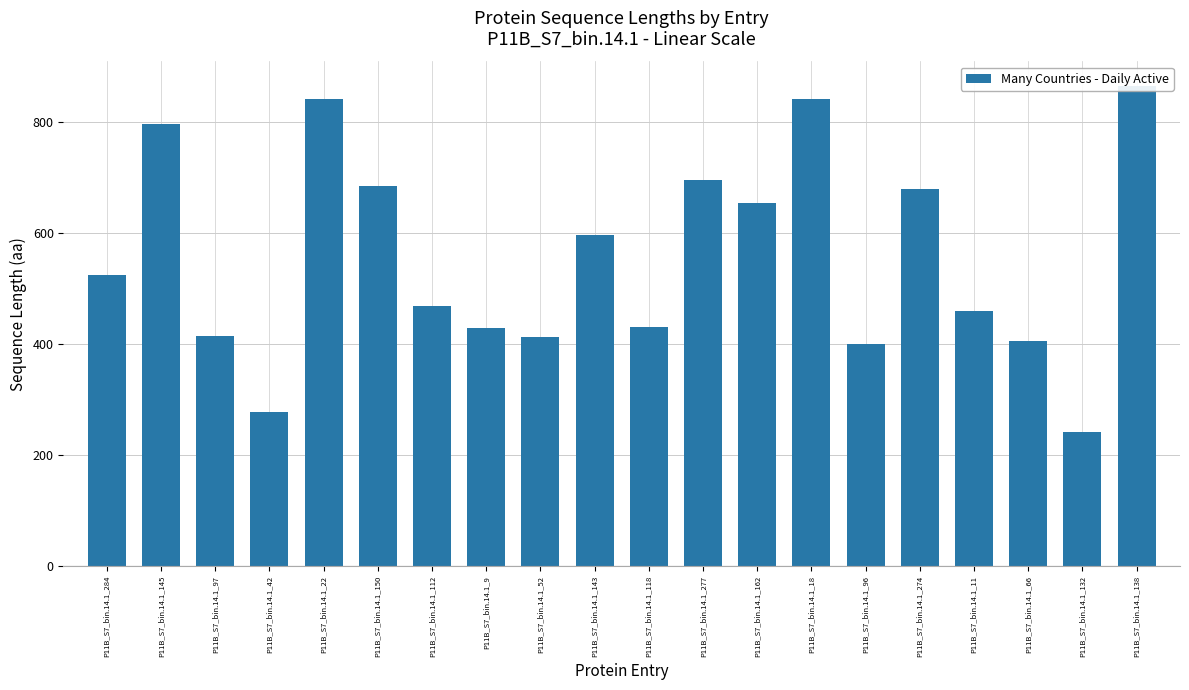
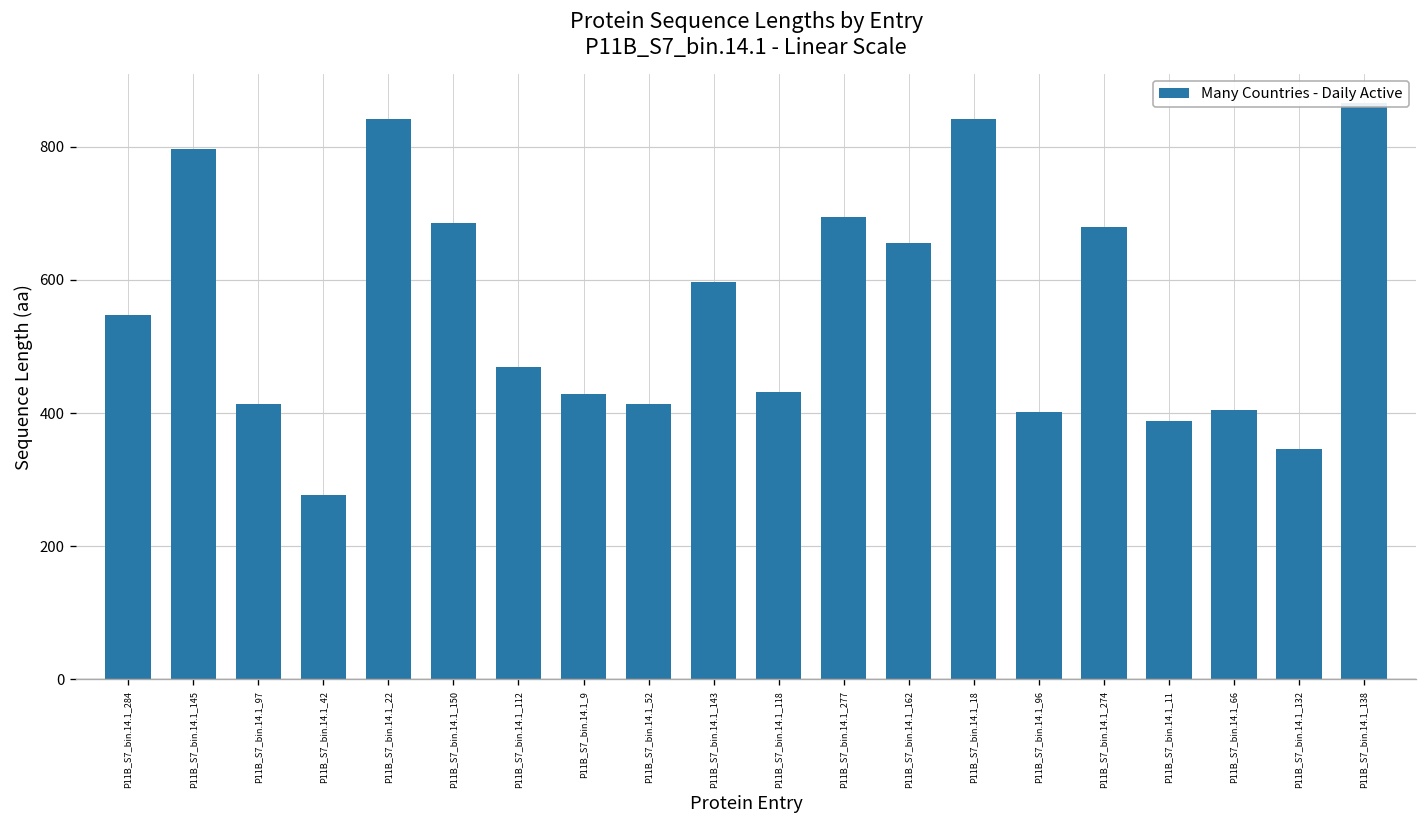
  {
-   "P11B_S7_bin.14.1_284": 530,
+   "P11B_S7_bin.14.1_284": 550,
    "P11B_S7_bin.14.1_145": 800,
    "P11B_S7_bin.14.1_97": 410,
    "P11B_S7_bin.14.1_42": 280,
    "P11B_S7_bin.14.1_22": 840,
    "P11B_S7_bin.14.1_150": 690,
    "P11B_S7_bin.14.1_112": 470,
    "P11B_S7_bin.14.1_9": 430,
    "P11B_S7_bin.14.1_52": 410,
    "P11B_S7_bin.14.1_143": 600,
    "P11B_S7_bin.14.1_118": 430,
    "P11B_S7_bin.14.1_277": 700,
    "P11B_S7_bin.14.1_162": 660,
    "P11B_S7_bin.14.1_18": 840,
    "P11B_S7_bin.14.1_96": 400,
    "P11B_S7_bin.14.1_274": 680,
-   "P11B_S7_bin.14.1_11": 460,
+   "P11B_S7_bin.14.1_11": 390,
    "P11B_S7_bin.14.1_66": 410,
-   "P11B_S7_bin.14.1_132": 240
+   "P11B_S7_bin.14.1_132": 350
  }
